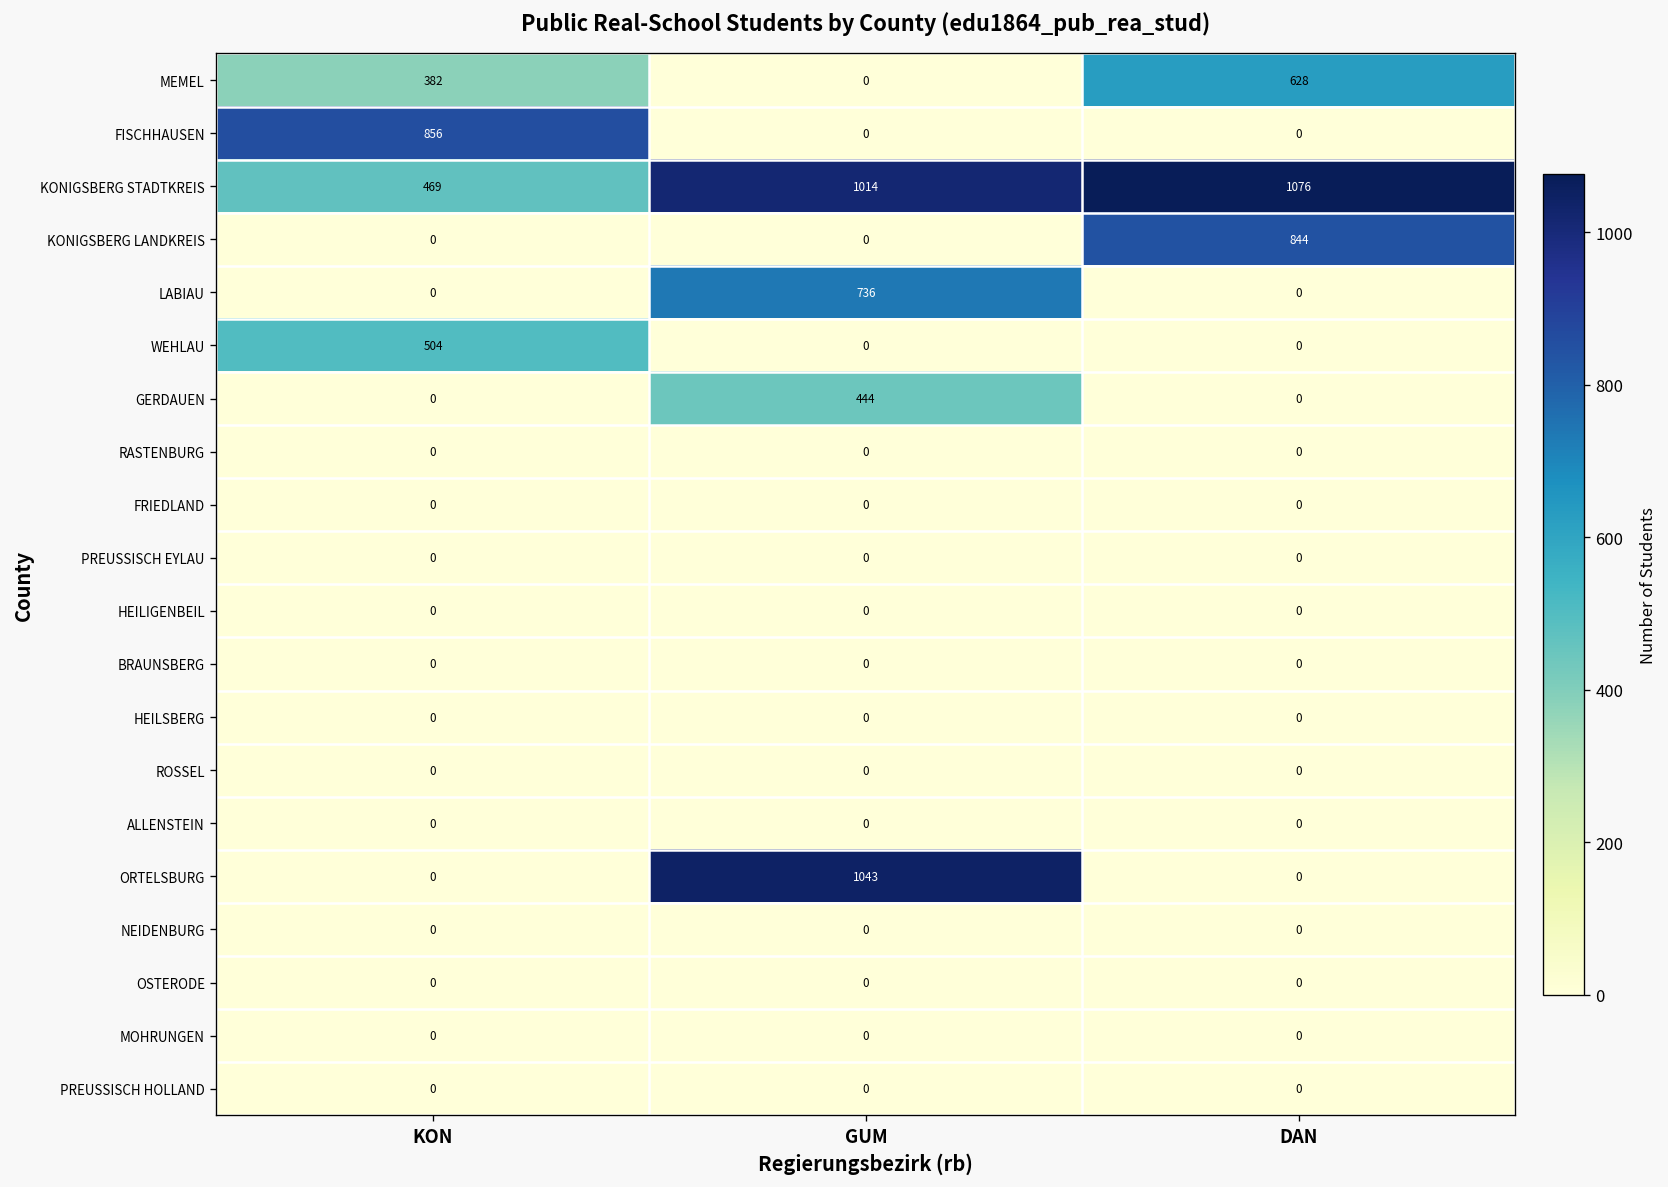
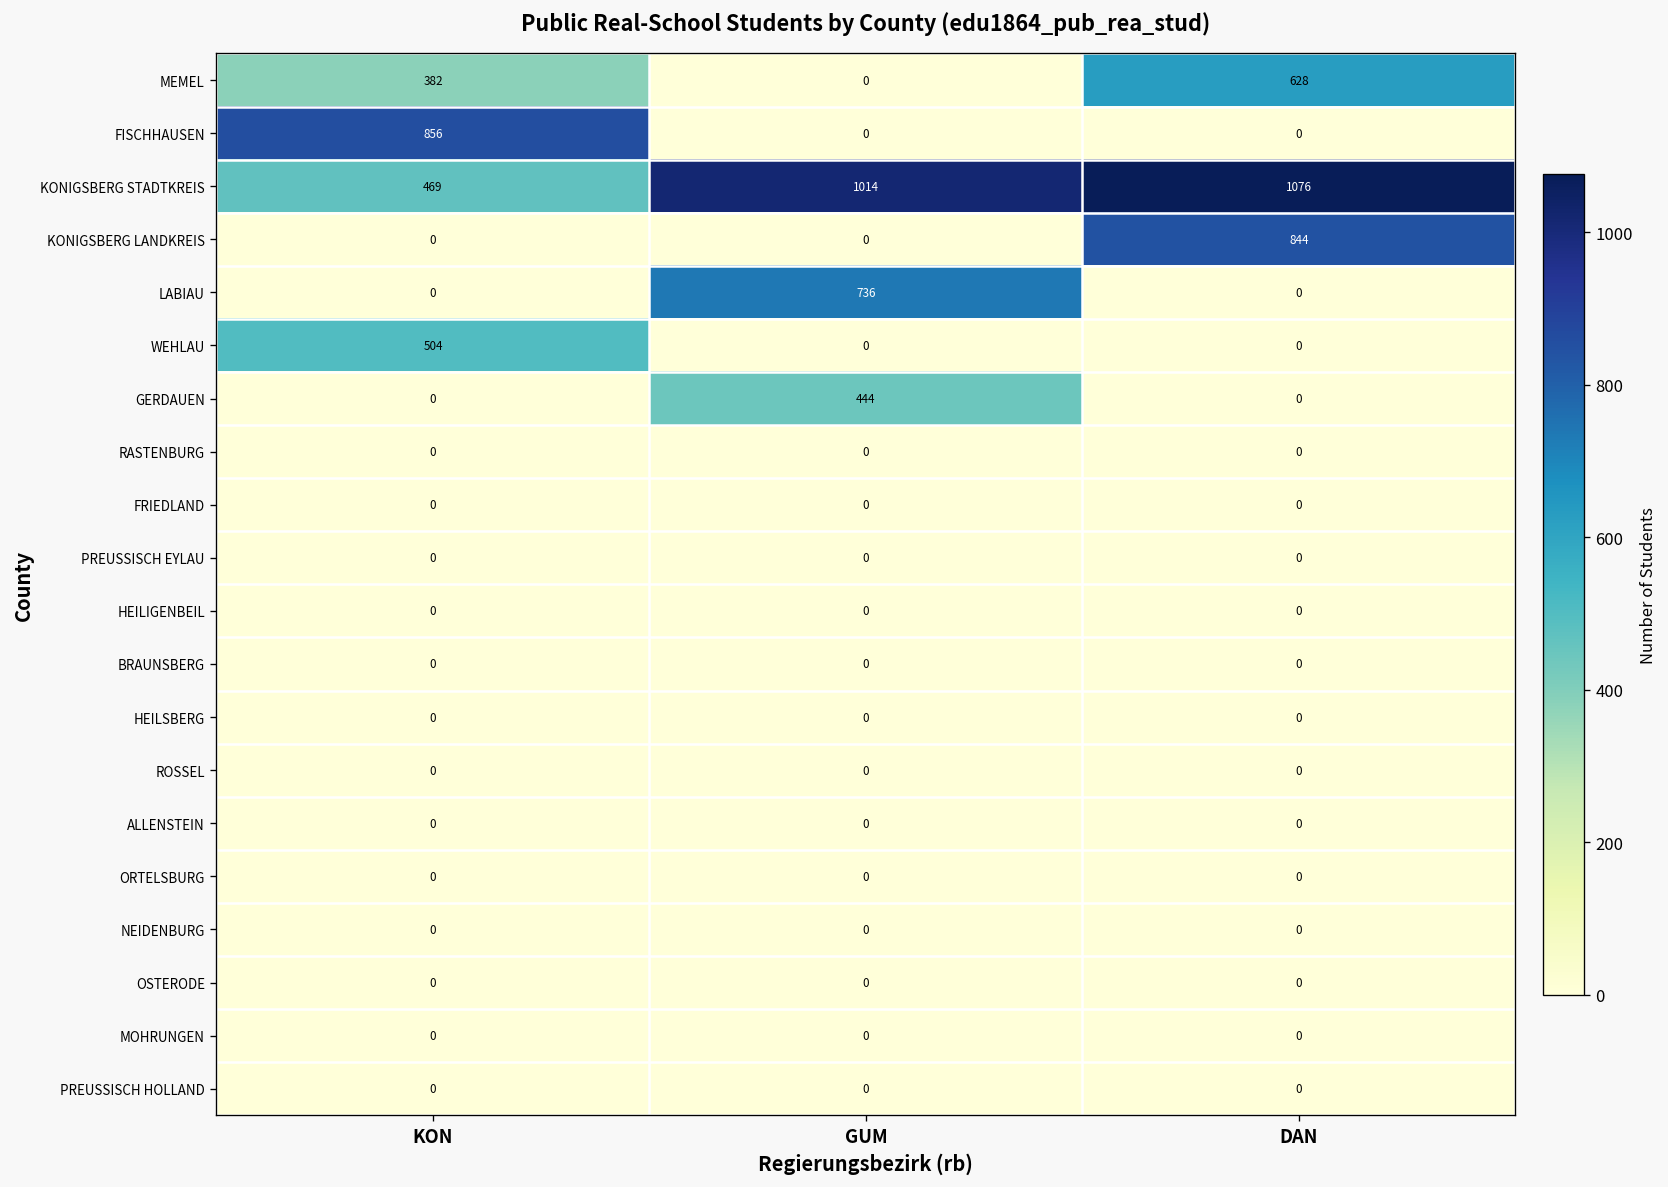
  {
    "MEMEL": {
      "KON": 382,
      "GUM": 0,
      "DAN": 628
    },
    "FISCHHAUSEN": {
      "KON": 856,
      "GUM": 0,
      "DAN": 0
    },
    "KONIGSBERG STADTKREIS": {
      "KON": 469,
      "GUM": 1014,
      "DAN": 1076
    },
    "KONIGSBERG LANDKREIS": {
      "KON": 0,
      "GUM": 0,
      "DAN": 844
    },
    "LABIAU": {
      "KON": 0,
      "GUM": 736,
      "DAN": 0
    },
    "WEHLAU": {
      "KON": 504,
      "GUM": 0,
      "DAN": 0
    },
    "GERDAUEN": {
      "KON": 0,
      "GUM": 444,
      "DAN": 0
    },
    "RASTENBURG": {
      "KON": 0,
      "GUM": 0,
      "DAN": 0
    },
    "FRIEDLAND": {
      "KON": 0,
      "GUM": 0,
      "DAN": 0
    },
    "PREUSSISCH EYLAU": {
      "KON": 0,
      "GUM": 0,
      "DAN": 0
    },
    "HEILIGENBEIL": {
      "KON": 0,
      "GUM": 0,
      "DAN": 0
    },
    "BRAUNSBERG": {
      "KON": 0,
      "GUM": 0,
      "DAN": 0
    },
    "HEILSBERG": {
      "KON": 0,
      "GUM": 0,
      "DAN": 0
    },
    "ROSSEL": {
      "KON": 0,
      "GUM": 0,
      "DAN": 0
    },
    "ALLENSTEIN": {
      "KON": 0,
      "GUM": 0,
      "DAN": 0
    },
    "ORTELSBURG": {
      "KON": 0,
-     "GUM": 1043,
+     "GUM": 0,
      "DAN": 0
    },
    "NEIDENBURG": {
      "KON": 0,
      "GUM": 0,
      "DAN": 0
    },
    "OSTERODE": {
      "KON": 0,
      "GUM": 0,
      "DAN": 0
    },
    "MOHRUNGEN": {
      "KON": 0,
      "GUM": 0,
      "DAN": 0
    },
    "PREUSSISCH HOLLAND": {
      "KON": 0,
      "GUM": 0,
      "DAN": 0
    }
  }
